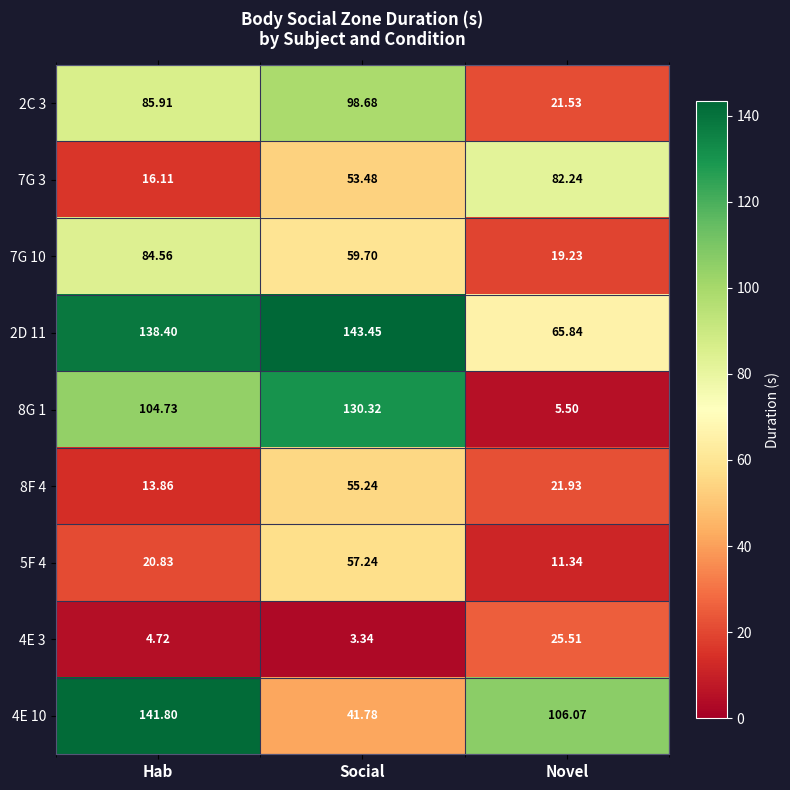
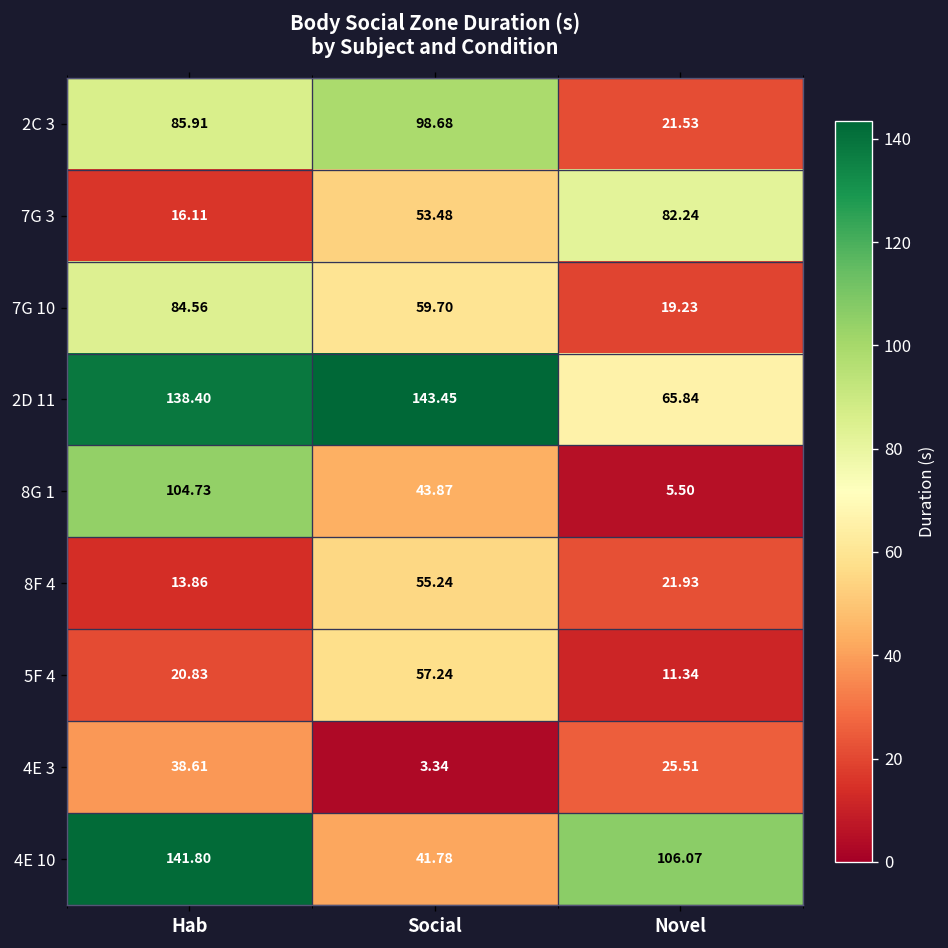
  {
    "2C 3": {
      "Hab": 85.91,
      "Social": 98.68,
      "Novel": 21.53
    },
    "7G 3": {
      "Hab": 16.11,
      "Social": 53.48,
      "Novel": 82.24
    },
    "7G 10": {
      "Hab": 84.56,
      "Social": 59.70,
      "Novel": 19.23
    },
    "2D 11": {
      "Hab": 138.40,
      "Social": 143.45,
      "Novel": 65.84
    },
    "8G 1": {
      "Hab": 104.73,
-     "Social": 130.32,
+     "Social": 43.87,
      "Novel": 5.50
    },
    "8F 4": {
      "Hab": 13.86,
      "Social": 55.24,
      "Novel": 21.93
    },
    "5F 4": {
      "Hab": 20.83,
      "Social": 57.24,
      "Novel": 11.34
    },
    "4E 3": {
-     "Hab": 4.72,
+     "Hab": 38.61,
      "Social": 3.34,
      "Novel": 25.51
    },
    "4E 10": {
      "Hab": 141.80,
      "Social": 41.78,
      "Novel": 106.07
    }
  }
